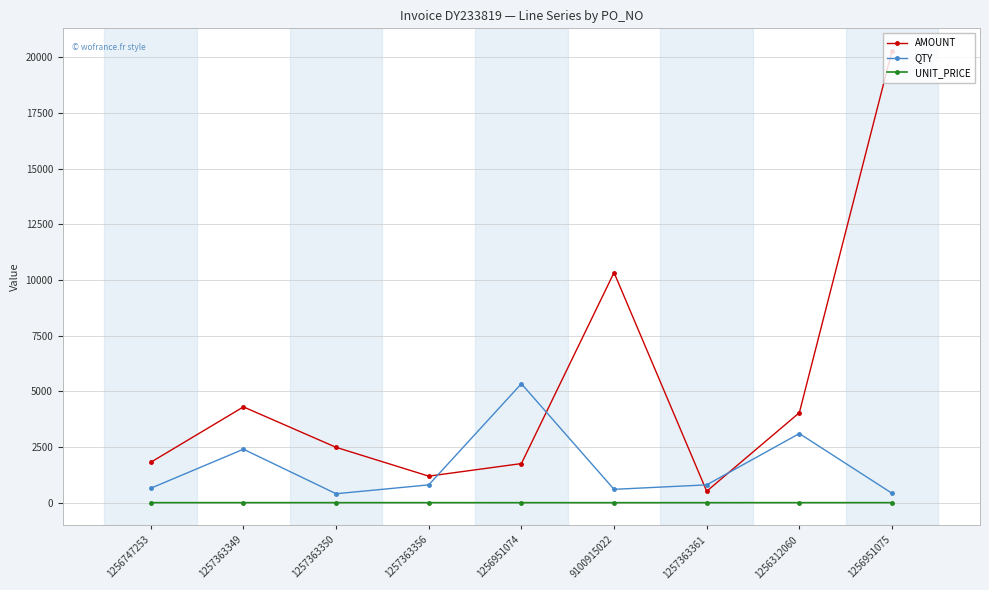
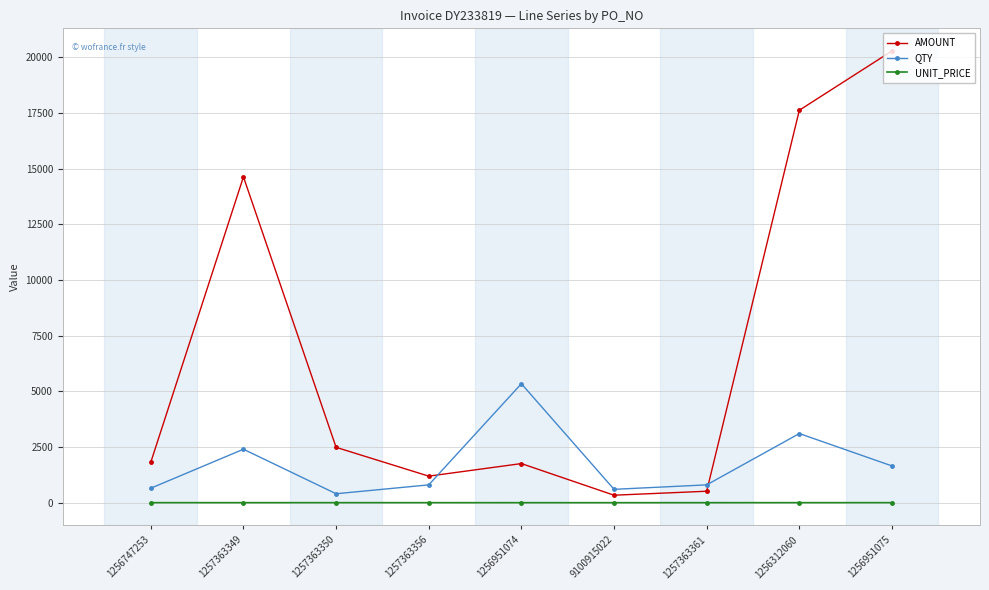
  {
    "AMOUNT": {
      "1256747253": 1800,
-     "1257363349": 4300,
+     "1257363349": 14600,
      "1257363350": 2500,
      "1257363356": 1200,
      "1256951074": 1800,
-     "9100915022": 10300,
+     "9100915022": 300,
      "1257363361": 500,
-     "1256312060": 4000
+     "1256312060": 17600
    },
    "QTY": {
      "1256747253": 700,
      "1257363349": 2400,
      "1257363350": 400,
      "1257363356": 800,
      "1256951074": 5300,
      "9100915022": 600,
      "1257363361": 800,
      "1256312060": 3100,
-     "1256951075": 400
+     "1256951075": 1700
    },
    "UNIT_PRICE": {
      "1256747253": 0,
      "1257363349": 0,
      "1257363350": 0,
      "1257363356": 0,
      "1256951074": 0,
      "9100915022": 0,
      "1257363361": 0,
      "1256312060": 0,
      "1256951075": 0
    }
  }
